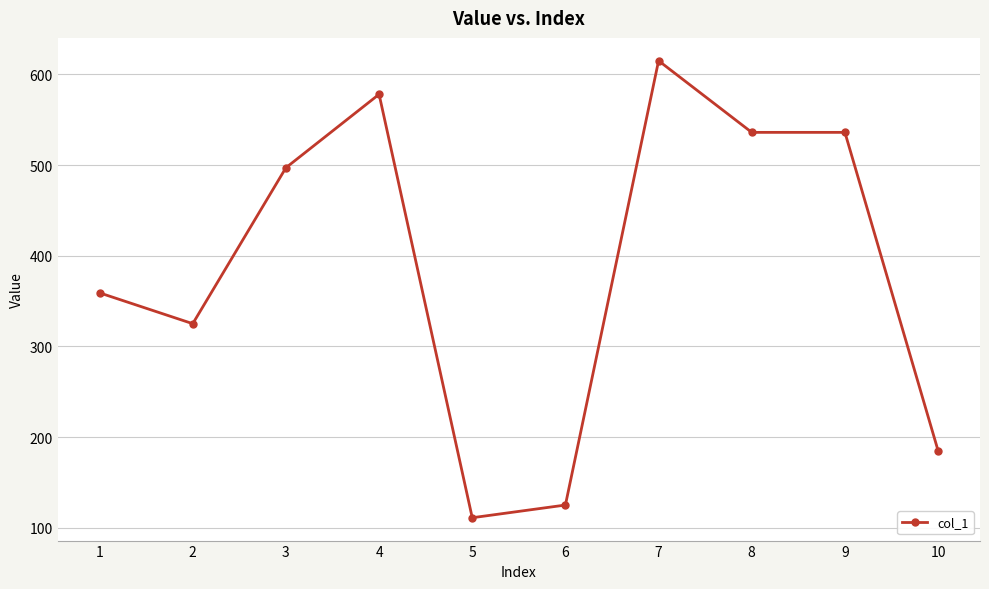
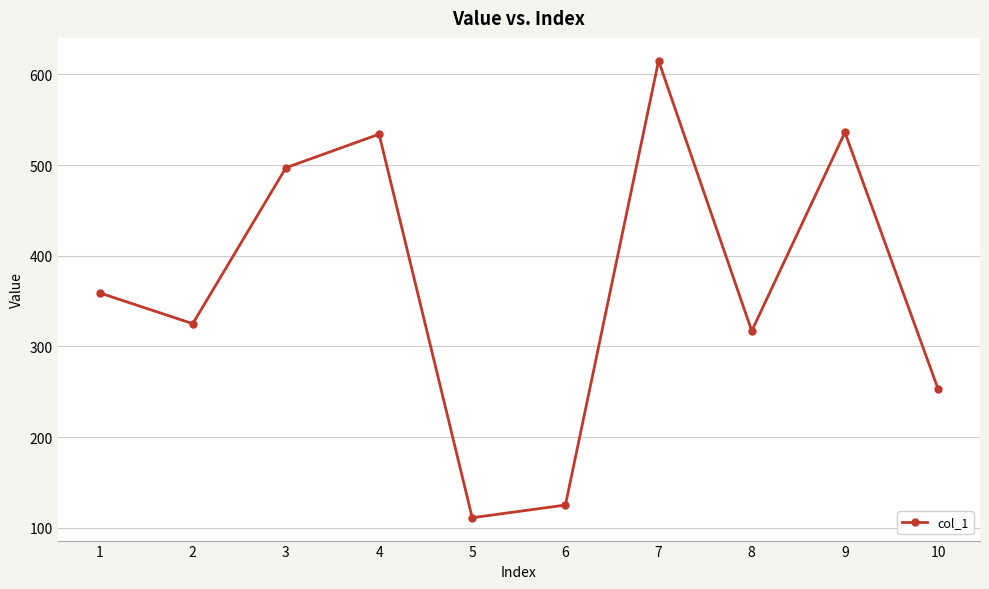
  {
    "1": 360,
    "2": 330,
    "3": 500,
-   "4": 580,
+   "4": 530,
    "5": 110,
    "6": 130,
    "7": 620,
-   "8": 540,
+   "8": 320,
    "9": 540,
-   "10": 190
+   "10": 250
  }
